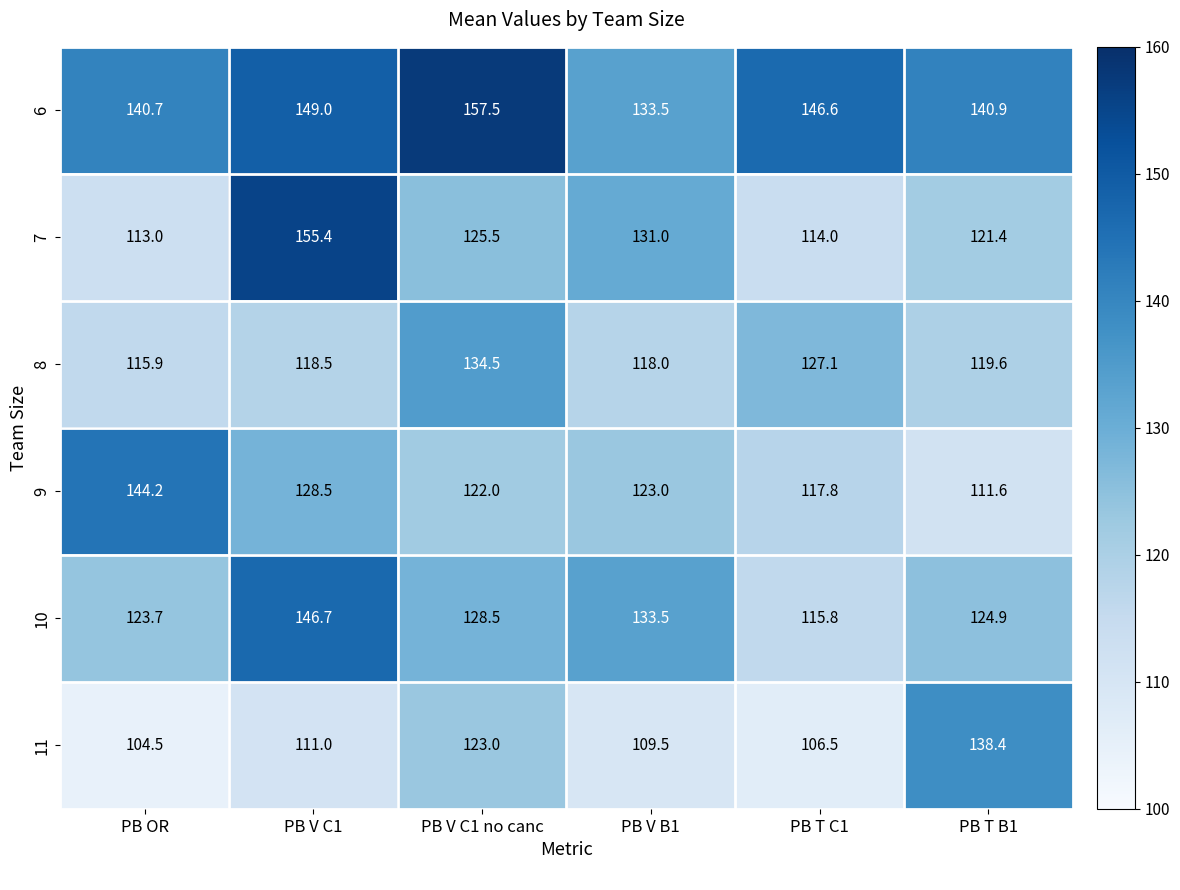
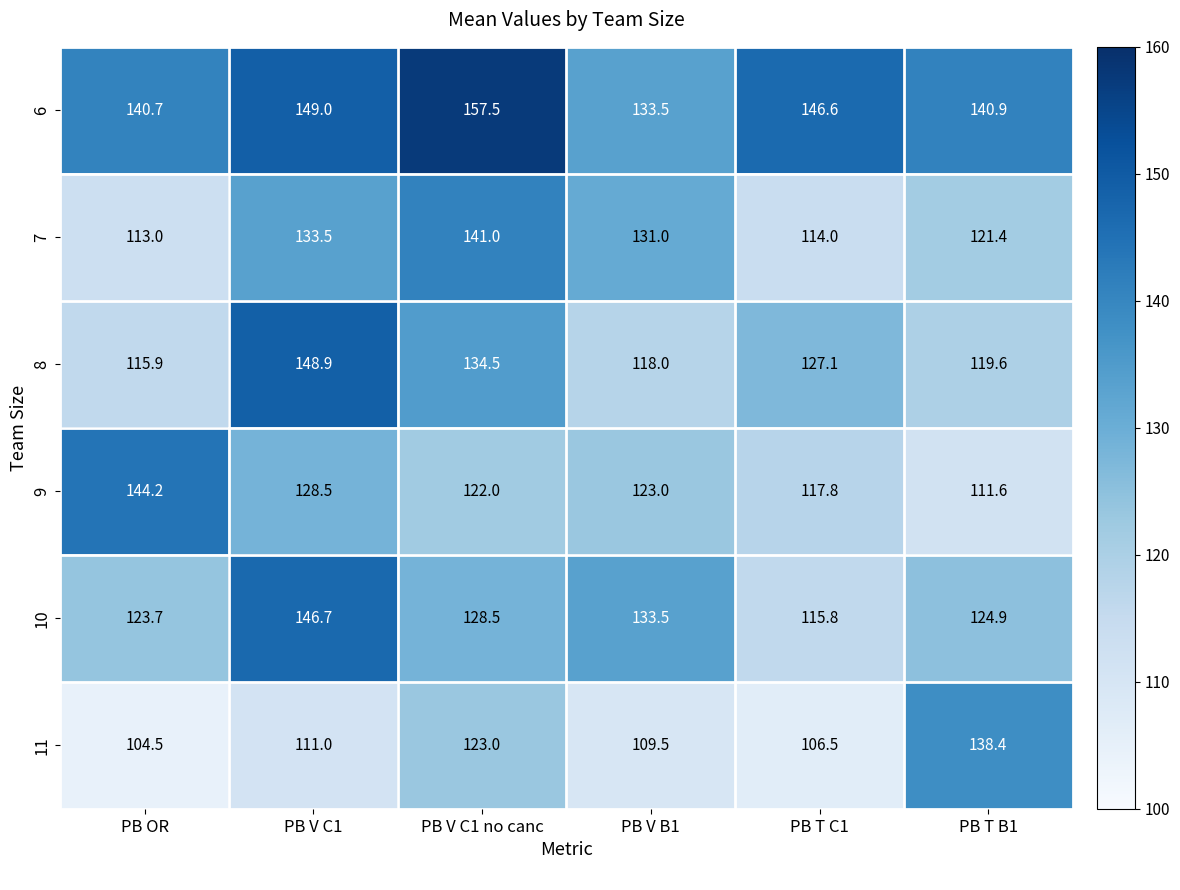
  {
    "6": {
      "PB OR": 140.7,
      "PB V C1": 149.0,
      "PB V C1 no canc": 157.5,
      "PB V B1": 133.5,
      "PB T C1": 146.6,
      "PB T B1": 140.9
    },
    "7": {
      "PB OR": 113.0,
-     "PB V C1": 155.4,
-     "PB V C1 no canc": 125.5,
+     "PB V C1": 133.5,
+     "PB V C1 no canc": 141.0,
      "PB V B1": 131.0,
      "PB T C1": 114.0,
      "PB T B1": 121.4
    },
    "8": {
      "PB OR": 115.9,
-     "PB V C1": 118.5,
+     "PB V C1": 148.9,
      "PB V C1 no canc": 134.5,
      "PB V B1": 118.0,
      "PB T C1": 127.1,
      "PB T B1": 119.6
    },
    "9": {
      "PB OR": 144.2,
      "PB V C1": 128.5,
      "PB V C1 no canc": 122.0,
      "PB V B1": 123.0,
      "PB T C1": 117.8,
      "PB T B1": 111.6
    },
    "10": {
      "PB OR": 123.7,
      "PB V C1": 146.7,
      "PB V C1 no canc": 128.5,
      "PB V B1": 133.5,
      "PB T C1": 115.8,
      "PB T B1": 124.9
    },
    "11": {
      "PB OR": 104.5,
      "PB V C1": 111.0,
      "PB V C1 no canc": 123.0,
      "PB V B1": 109.5,
      "PB T C1": 106.5,
      "PB T B1": 138.4
    }
  }
